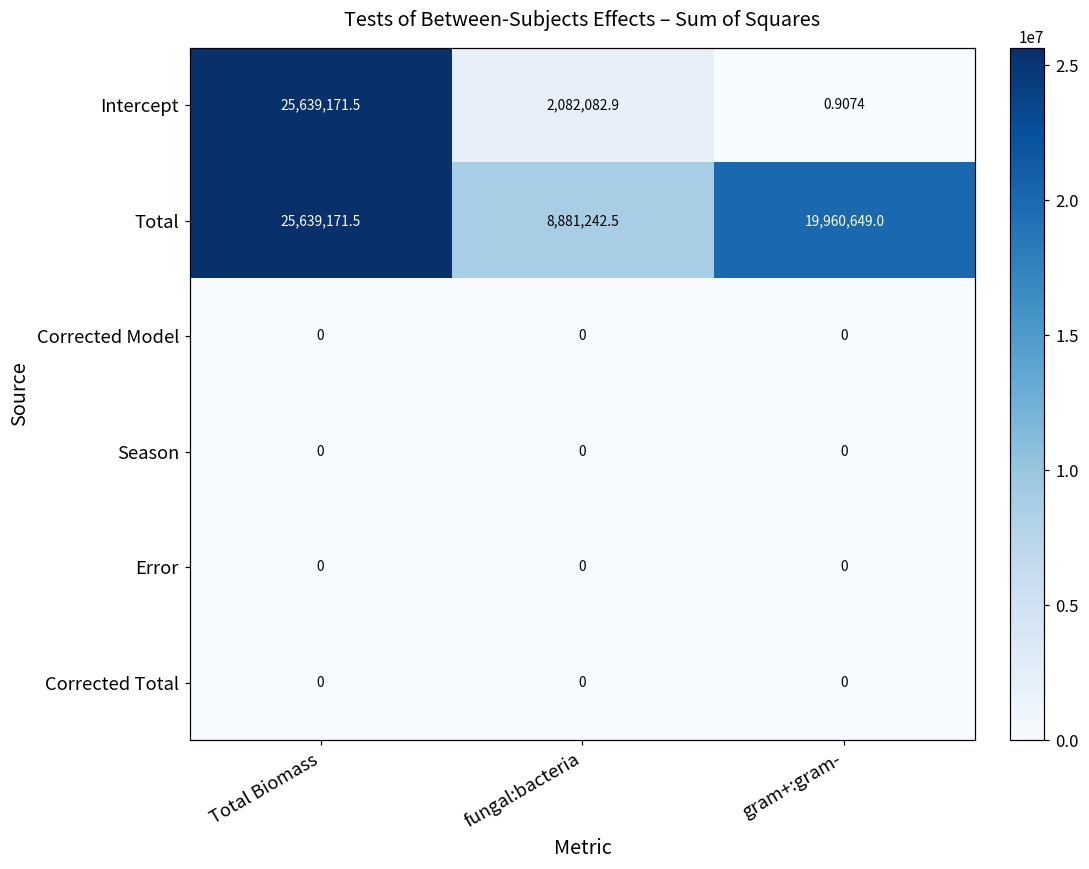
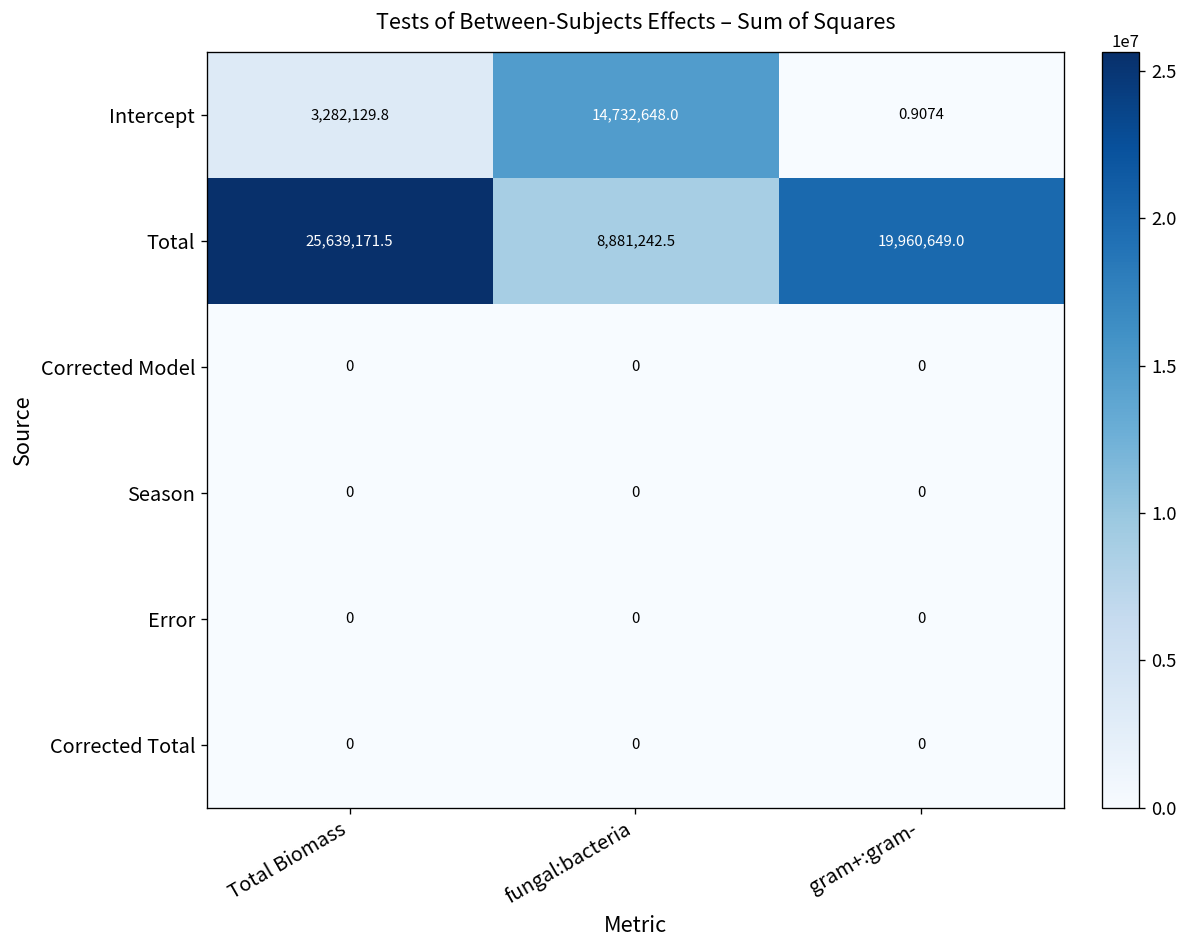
  {
    "Intercept": {
-     "Total Biomass": "25,639,171.5",
-     "fungal:bacteria": "2,082,082.9",
+     "Total Biomass": "3,282,129.8",
+     "fungal:bacteria": "14,732,648.0",
      "gram+:gram-": "0.9074"
    },
    "Total": {
      "Total Biomass": "25,639,171.5",
      "fungal:bacteria": "8,881,242.5",
      "gram+:gram-": "19,960,649.0"
    },
    "Corrected Model": {
      "Total Biomass": "0",
      "fungal:bacteria": "0",
      "gram+:gram-": "0"
    },
    "Season": {
      "Total Biomass": "0",
      "fungal:bacteria": "0",
      "gram+:gram-": "0"
    },
    "Error": {
      "Total Biomass": "0",
      "fungal:bacteria": "0",
      "gram+:gram-": "0"
    },
    "Corrected Total": {
      "Total Biomass": "0",
      "fungal:bacteria": "0",
      "gram+:gram-": "0"
    }
  }
